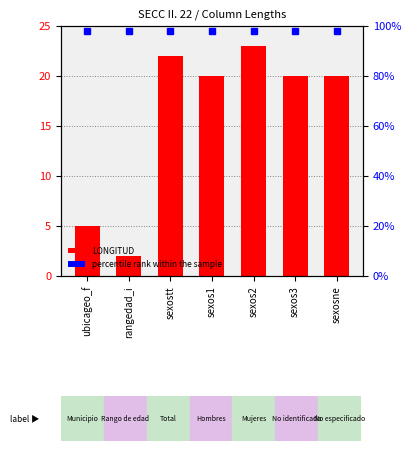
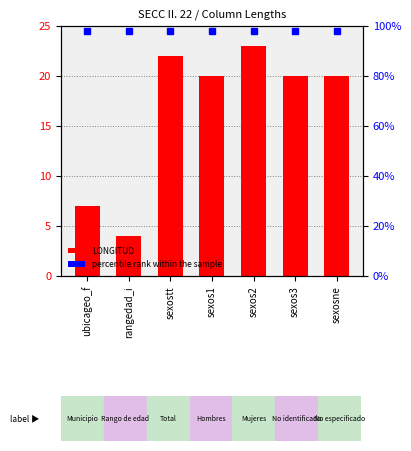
  {
    "LONGITUD": {
-     "ubicageo_f": 5,
-     "rangedad_i": 2,
+     "ubicageo_f": 7,
+     "rangedad_i": 4,
      "sexostt": 22,
      "sexos1": 20,
      "sexos2": 23,
      "sexos3": 20,
      "sexosne": 20
    }
  }
